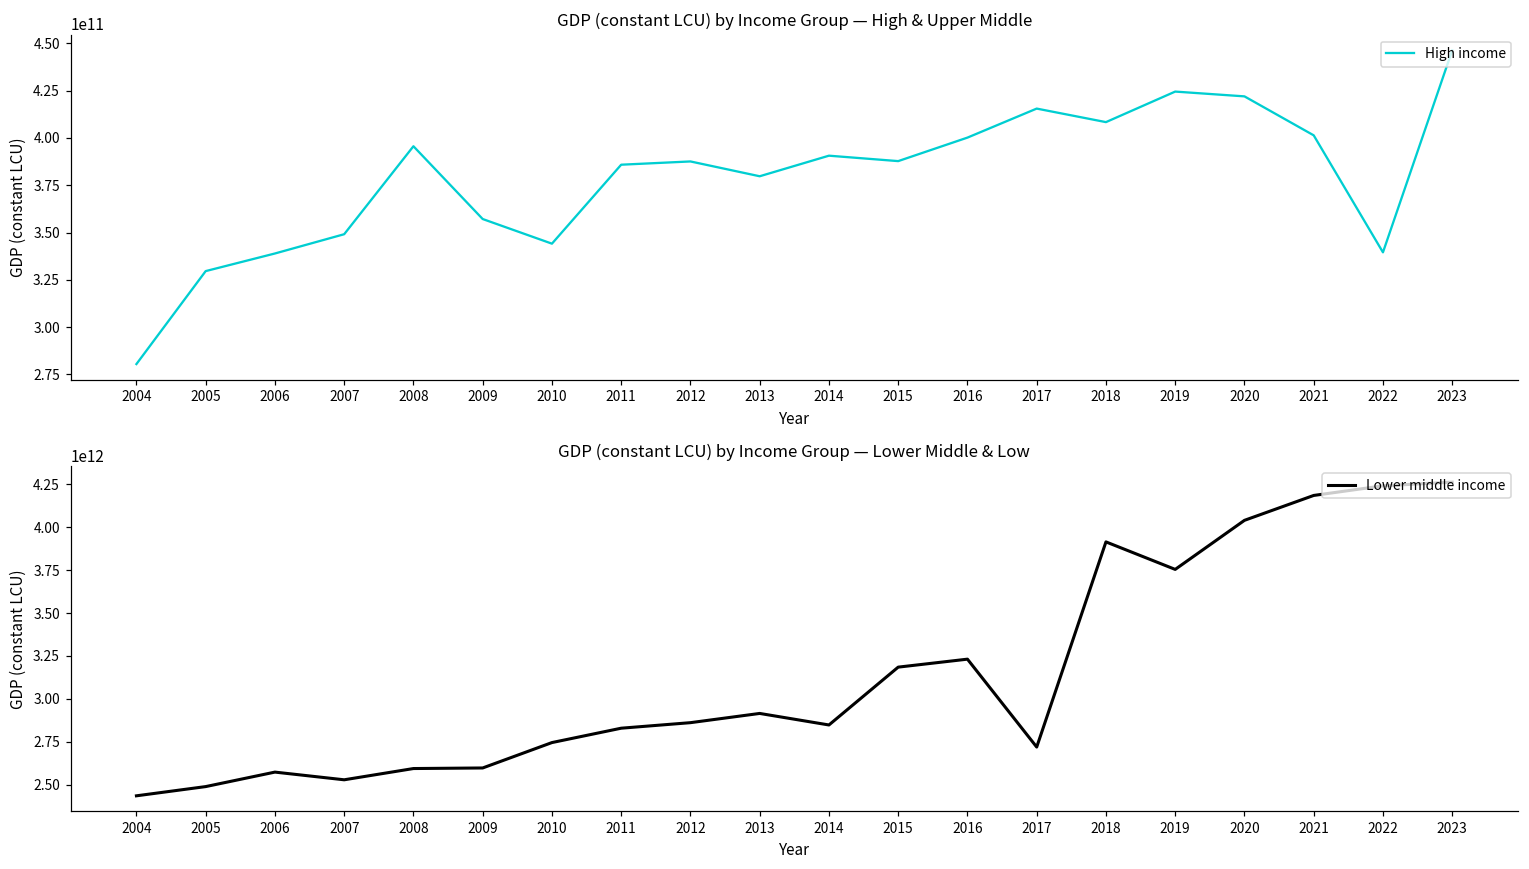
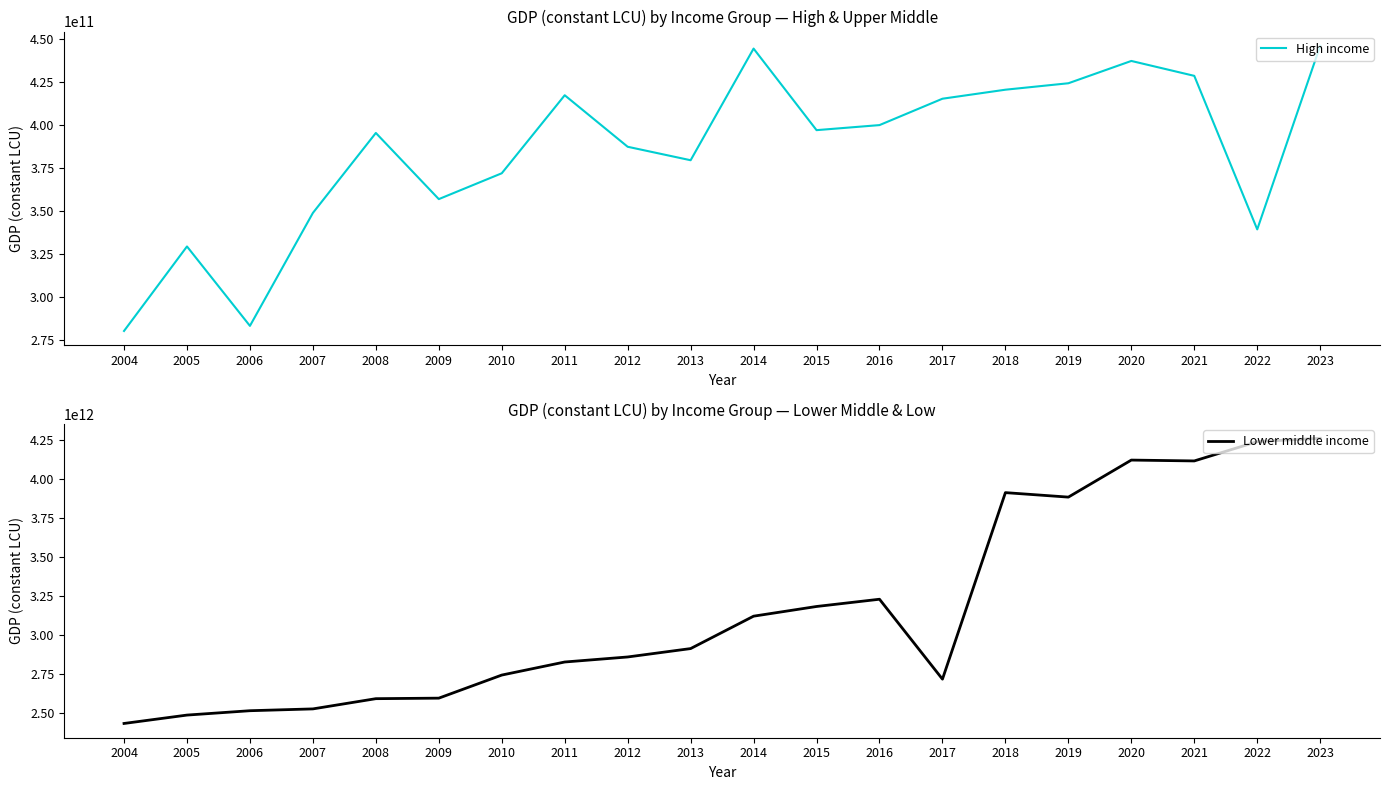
  {
    "GDP (constant LCU) by Income Group — High & Upper Middle": {
      "2004": 280000000000,
      "2005": 330000000000,
-     "2006": 339000000000,
+     "2006": 283000000000,
      "2007": 349000000000,
      "2008": 396000000000,
      "2009": 357000000000,
-     "2010": 344000000000,
-     "2011": 386000000000,
+     "2010": 372000000000,
+     "2011": 418000000000,
      "2012": 388000000000,
      "2013": 380000000000,
-     "2014": 391000000000,
-     "2015": 388000000000,
+     "2014": 445000000000,
+     "2015": 397000000000,
      "2016": 400000000000,
      "2017": 416000000000,
-     "2018": 408000000000,
+     "2018": 421000000000,
      "2019": 425000000000,
-     "2020": 422000000000,
-     "2021": 401000000000,
+     "2020": 437000000000,
+     "2021": 429000000000,
      "2022": 340000000000
    },
    "GDP (constant LCU) by Income Group — Lower Middle & Low": {
      "2004": 2430000000000,
      "2005": 2490000000000,
-     "2006": 2570000000000,
+     "2006": 2520000000000,
      "2007": 2530000000000,
      "2008": 2590000000000,
      "2009": 2600000000000,
      "2010": 2740000000000,
      "2011": 2830000000000,
      "2012": 2860000000000,
      "2013": 2910000000000,
-     "2014": 2850000000000,
+     "2014": 3120000000000,
      "2015": 3180000000000,
      "2016": 3230000000000,
      "2017": 2720000000000,
      "2018": 3910000000000,
-     "2019": 3750000000000,
-     "2020": 4040000000000,
-     "2021": 4190000000000
+     "2019": 3890000000000,
+     "2020": 4120000000000,
+     "2021": 4120000000000
    }
  }
